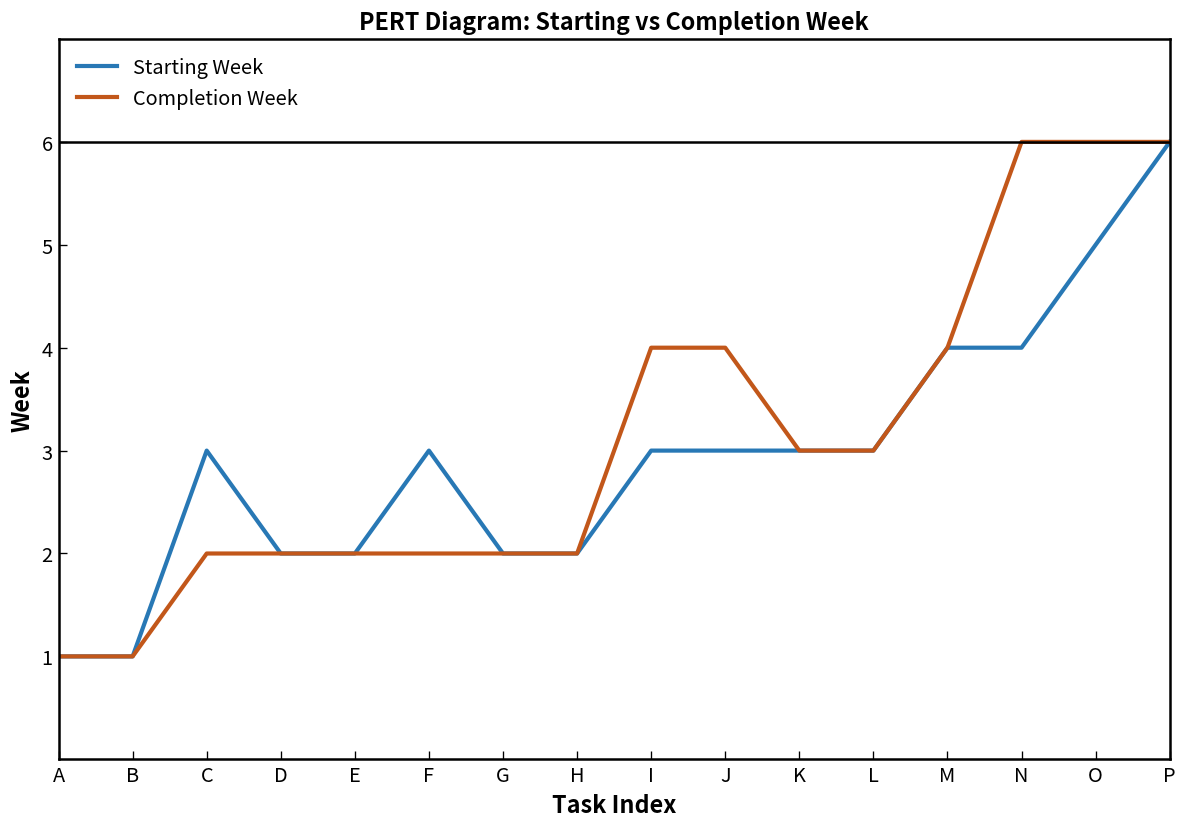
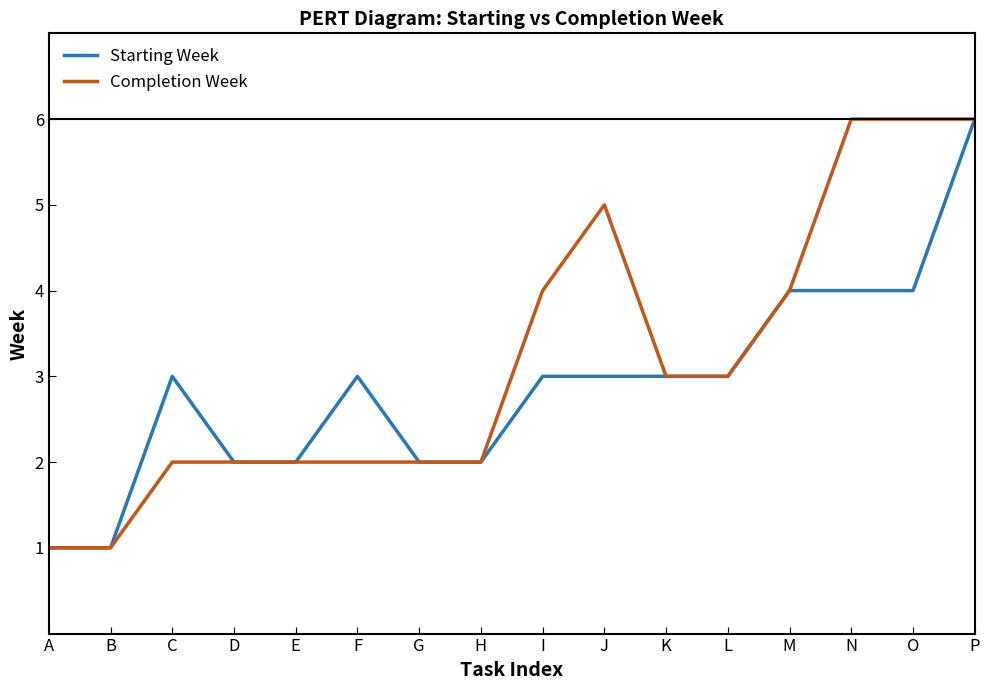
  {
    "Starting Week": {
      "C": 3,
      "F": 3,
      "I": 3,
      "J": 3,
      "N": 4,
-     "O": 5
+     "O": 4
    },
    "Completion Week": {
      "C": 2,
      "F": 2,
      "I": 4,
-     "J": 4,
+     "J": 5,
      "N": 6,
      "O": 6
    }
  }
